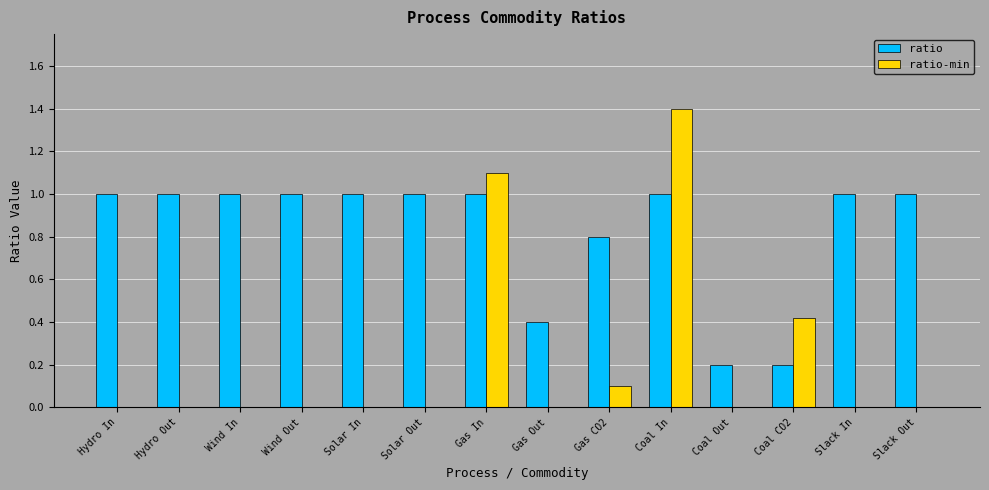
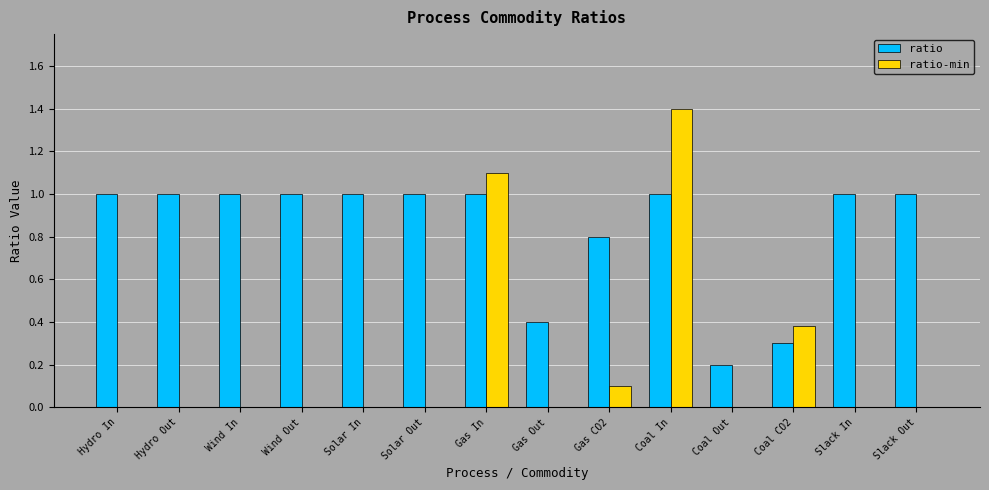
  {
    "ratio": {
      "Hydro In": 1.0,
      "Hydro Out": 1.0,
      "Wind In": 1.0,
      "Wind Out": 1.0,
      "Solar In": 1.0,
      "Solar Out": 1.0,
      "Gas In": 1.0,
      "Gas Out": 0.4,
      "Gas CO2": 0.8,
      "Coal In": 1.0,
      "Coal Out": 0.2,
-     "Coal CO2": 0.2,
+     "Coal CO2": 0.3,
      "Slack In": 1.0,
      "Slack Out": 1.0
    },
    "ratio-min": {
      "Hydro In": 0.00,
      "Hydro Out": 0.00,
      "Wind In": 0.00,
      "Wind Out": 0.00,
      "Solar In": 0.00,
      "Solar Out": 0.00,
      "Gas In": 1.10,
      "Gas Out": 0.00,
      "Gas CO2": 0.10,
      "Coal In": 1.40,
      "Coal Out": 0.00,
-     "Coal CO2": 0.42,
+     "Coal CO2": 0.38,
      "Slack In": 0.00,
      "Slack Out": 0.00
    }
  }
